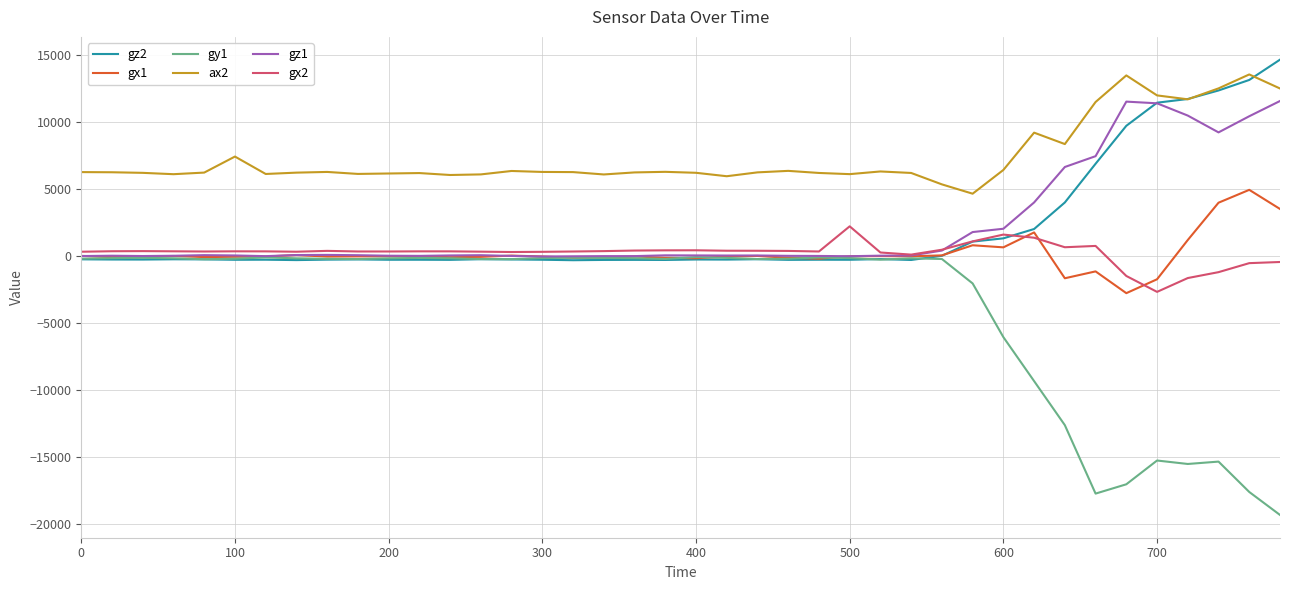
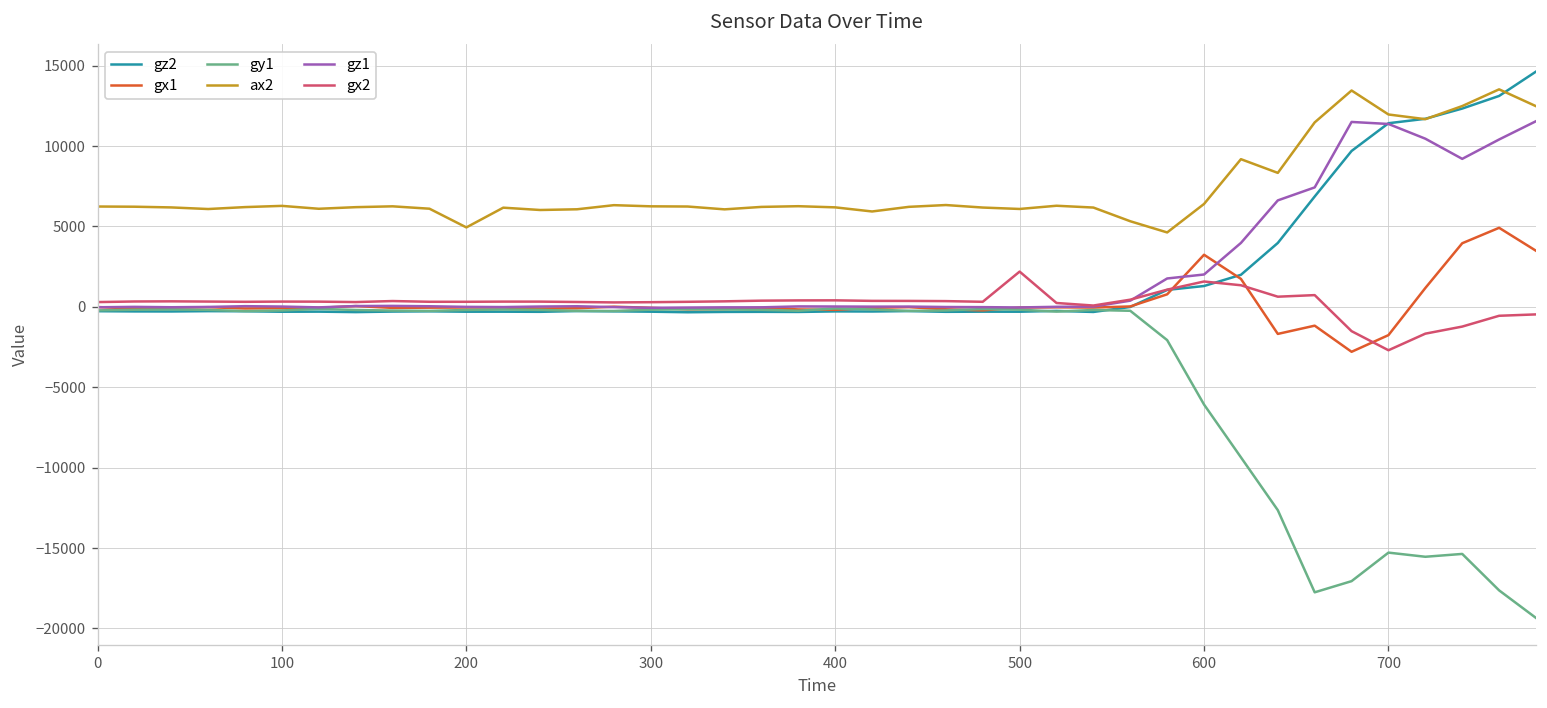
  {
    "gz2": {
      "600": 1300
    },
    "gx1": {
-     "600": 600,
+     "600": 3200,
      "700": -1800
    },
    "gy1": {
      "600": -6100,
      "700": -15300
    },
    "ax2": {
      "0": 6200,
-     "100": 7400,
-     "200": 6100,
+     "100": 6300,
+     "200": 4900,
      "300": 6300,
      "400": 6200,
      "500": 6100,
      "600": 6400,
      "700": 12000
    },
    "gz1": {
      "600": 2000
    },
    "gx2": {
      "0": 300,
      "100": 300,
      "200": 300,
      "300": 300,
      "400": 400,
      "500": 2200,
      "600": 1600,
      "700": -2700
    }
  }
